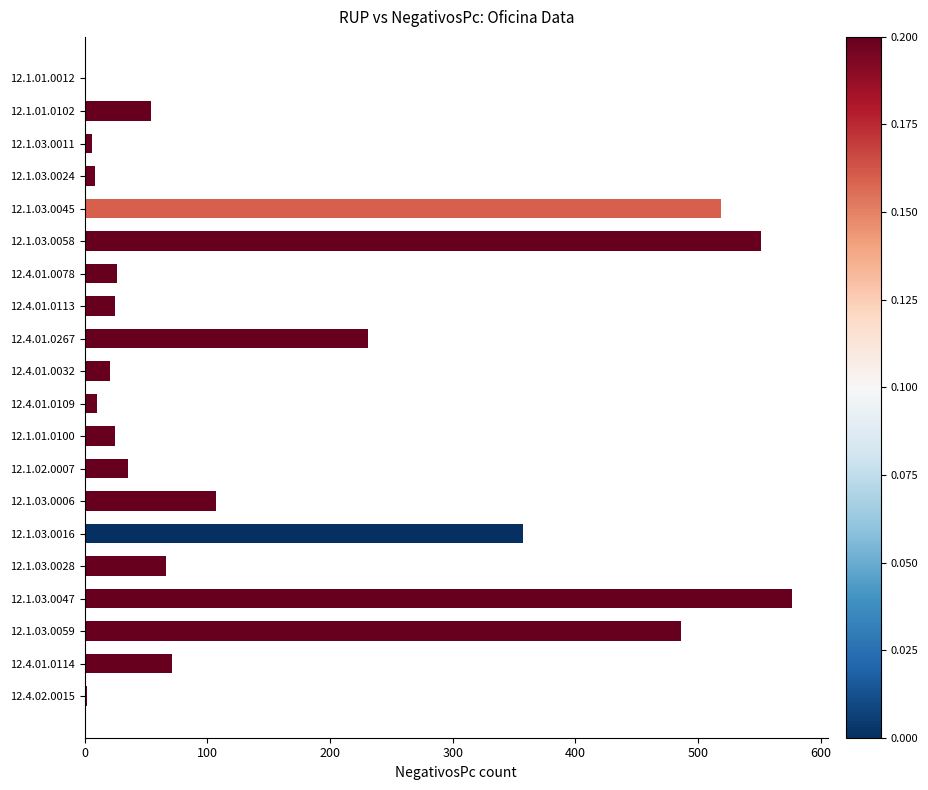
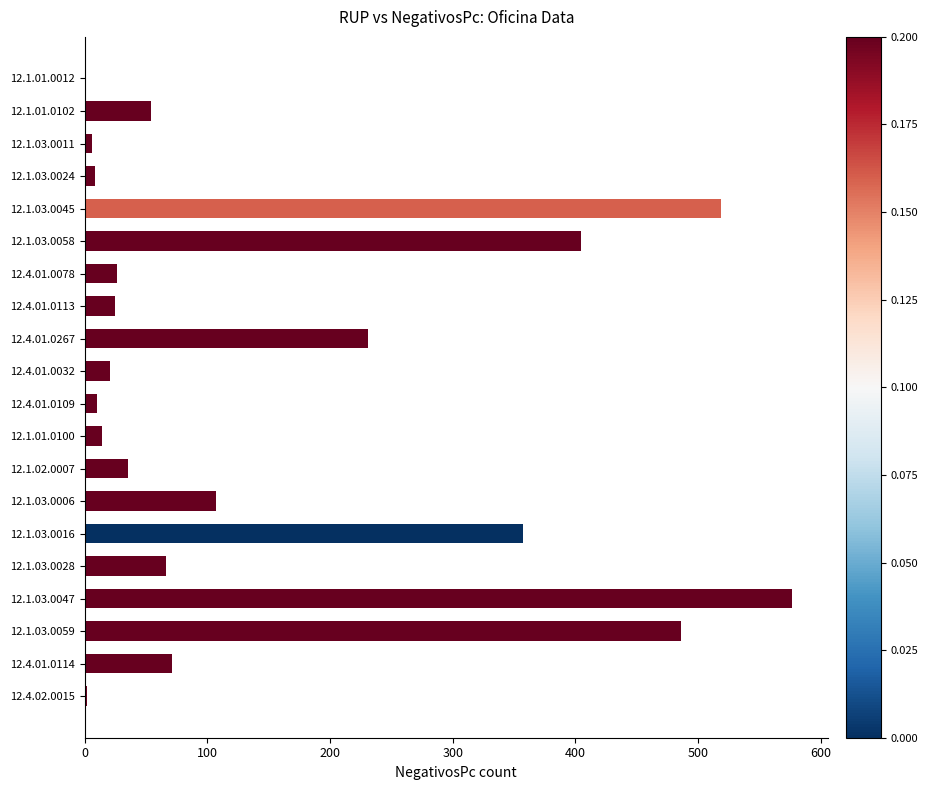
  {
    "12.1.01.0102": 54,
    "12.1.03.0011": 6,
    "12.1.03.0024": 8,
    "12.1.03.0045": 519,
-   "12.1.03.0058": 551,
+   "12.1.03.0058": 405,
    "12.4.01.0078": 26,
    "12.4.01.0113": 25,
    "12.4.01.0267": 231,
    "12.4.01.0032": 21,
    "12.4.01.0109": 10,
-   "12.1.01.0100": 25,
+   "12.1.01.0100": 14,
    "12.1.02.0007": 35,
    "12.1.03.0006": 107,
    "12.1.03.0016": 357,
    "12.1.03.0028": 66,
    "12.1.03.0047": 577,
    "12.1.03.0059": 486,
    "12.4.01.0114": 71
  }
